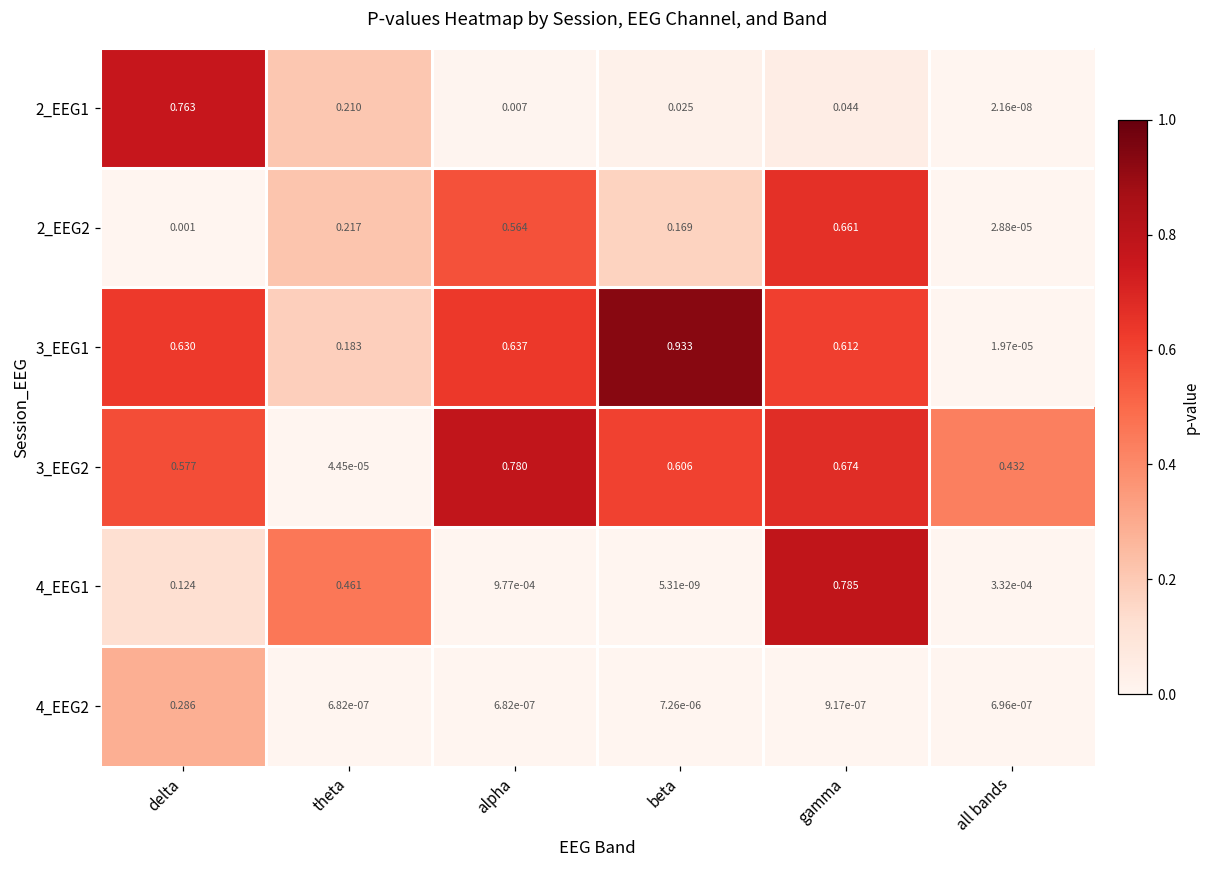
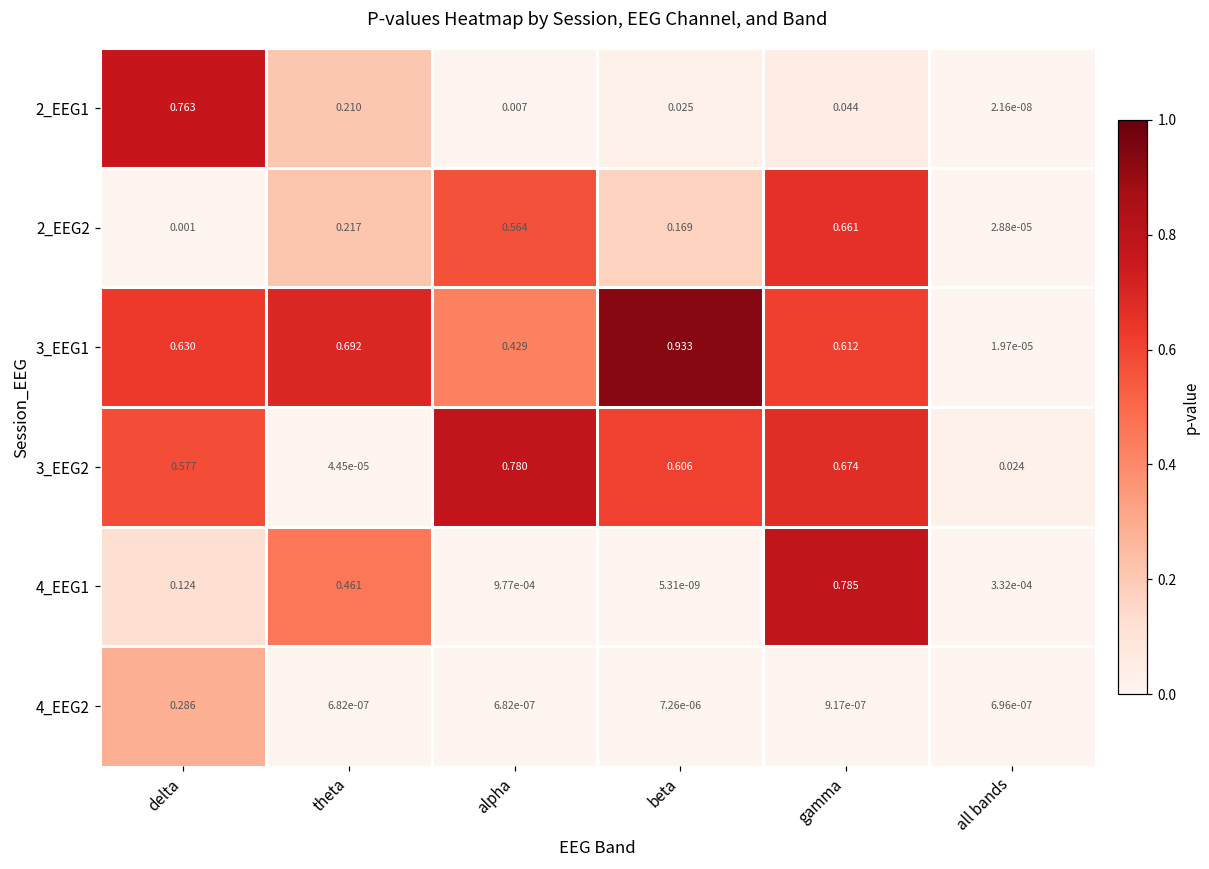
  {
    "2_EEG1": {
      "delta": "0.763",
      "theta": "0.210",
      "alpha": "0.007",
      "beta": "0.025",
      "gamma": "0.044",
      "all bands": "2.16e-08"
    },
    "2_EEG2": {
      "delta": "0.001",
      "theta": "0.217",
      "alpha": "0.564",
      "beta": "0.169",
      "gamma": "0.661",
      "all bands": "2.88e-05"
    },
    "3_EEG1": {
      "delta": "0.630",
-     "theta": "0.183",
-     "alpha": "0.637",
+     "theta": "0.692",
+     "alpha": "0.429",
      "beta": "0.933",
      "gamma": "0.612",
      "all bands": "1.97e-05"
    },
    "3_EEG2": {
      "delta": "0.577",
      "theta": "4.45e-05",
      "alpha": "0.780",
      "beta": "0.606",
      "gamma": "0.674",
-     "all bands": "0.432"
+     "all bands": "0.024"
    },
    "4_EEG1": {
      "delta": "0.124",
      "theta": "0.461",
      "alpha": "9.77e-04",
      "beta": "5.31e-09",
      "gamma": "0.785",
      "all bands": "3.32e-04"
    },
    "4_EEG2": {
      "delta": "0.286",
      "theta": "6.82e-07",
      "alpha": "6.82e-07",
      "beta": "7.26e-06",
      "gamma": "9.17e-07",
      "all bands": "6.96e-07"
    }
  }
